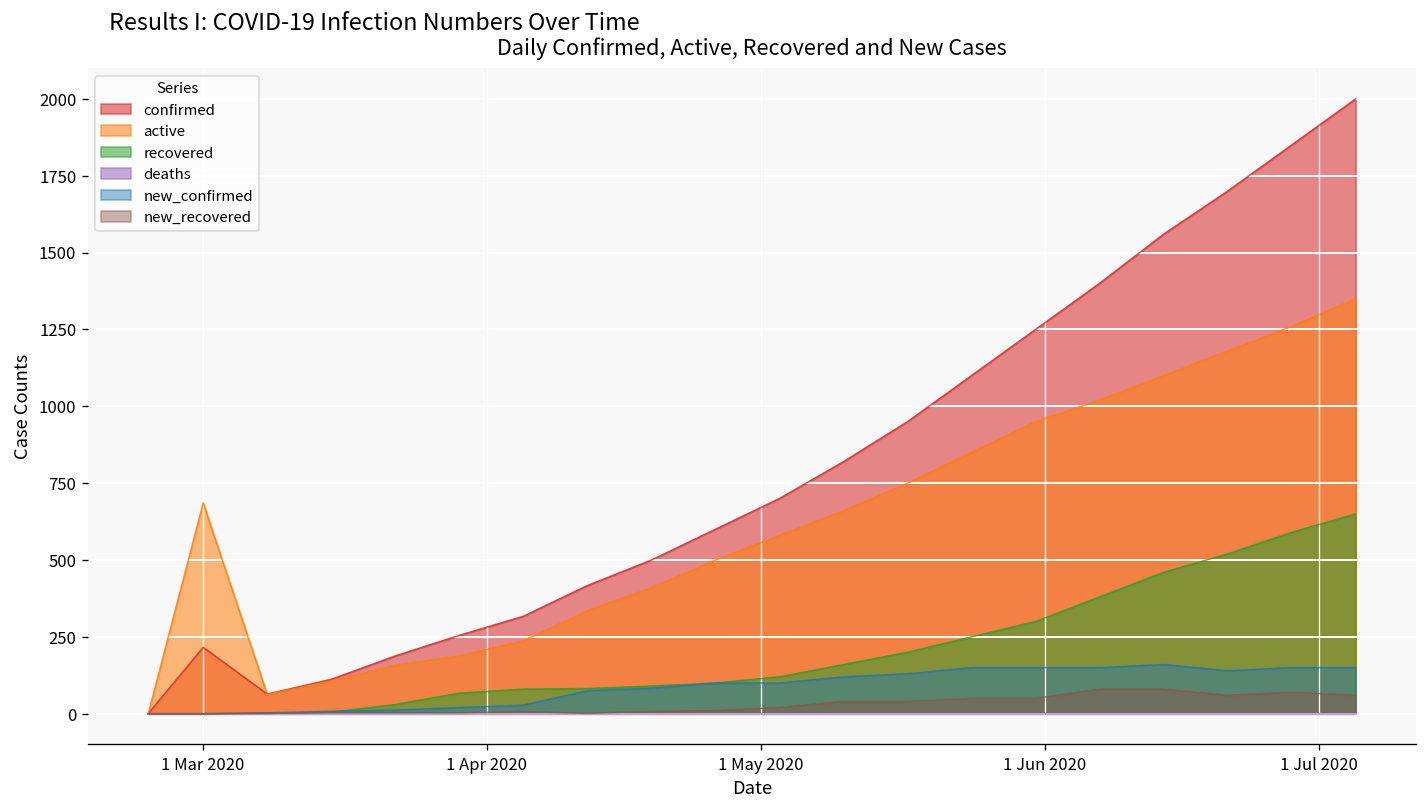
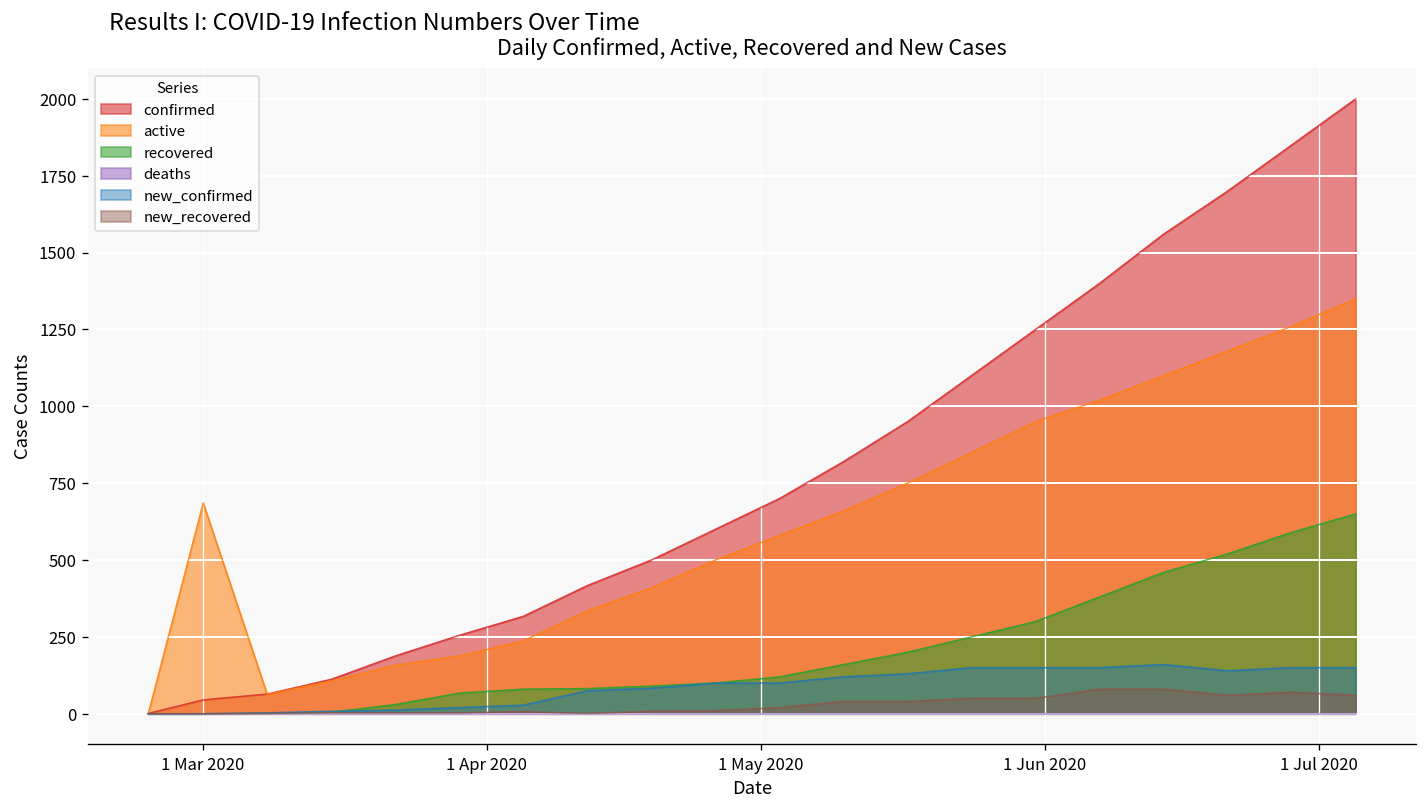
  {
    "confirmed": {
-     "1 Mar 2020": 220
+     "1 Mar 2020": 50
    },
    "active": {
      "1 Mar 2020": 690
    }
  }
